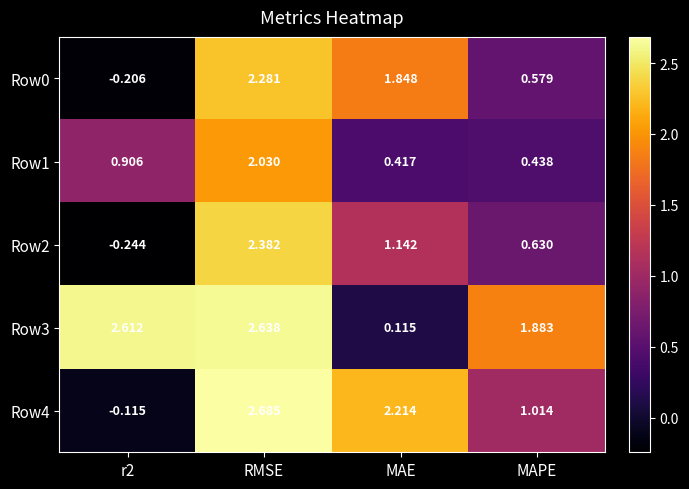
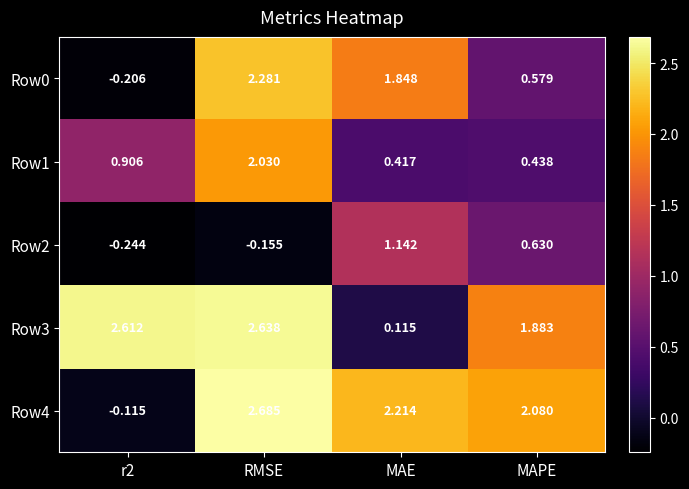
  {
    "Row0": {
      "r2": -0.206,
      "RMSE": 2.281,
      "MAE": 1.848,
      "MAPE": 0.579
    },
    "Row1": {
      "r2": 0.906,
      "RMSE": 2.030,
      "MAE": 0.417,
      "MAPE": 0.438
    },
    "Row2": {
      "r2": -0.244,
-     "RMSE": 2.382,
+     "RMSE": -0.155,
      "MAE": 1.142,
      "MAPE": 0.630
    },
    "Row3": {
      "r2": 2.612,
      "RMSE": 2.638,
      "MAE": 0.115,
      "MAPE": 1.883
    },
    "Row4": {
      "r2": -0.115,
      "RMSE": 2.685,
      "MAE": 2.214,
-     "MAPE": 1.014
+     "MAPE": 2.080
    }
  }
